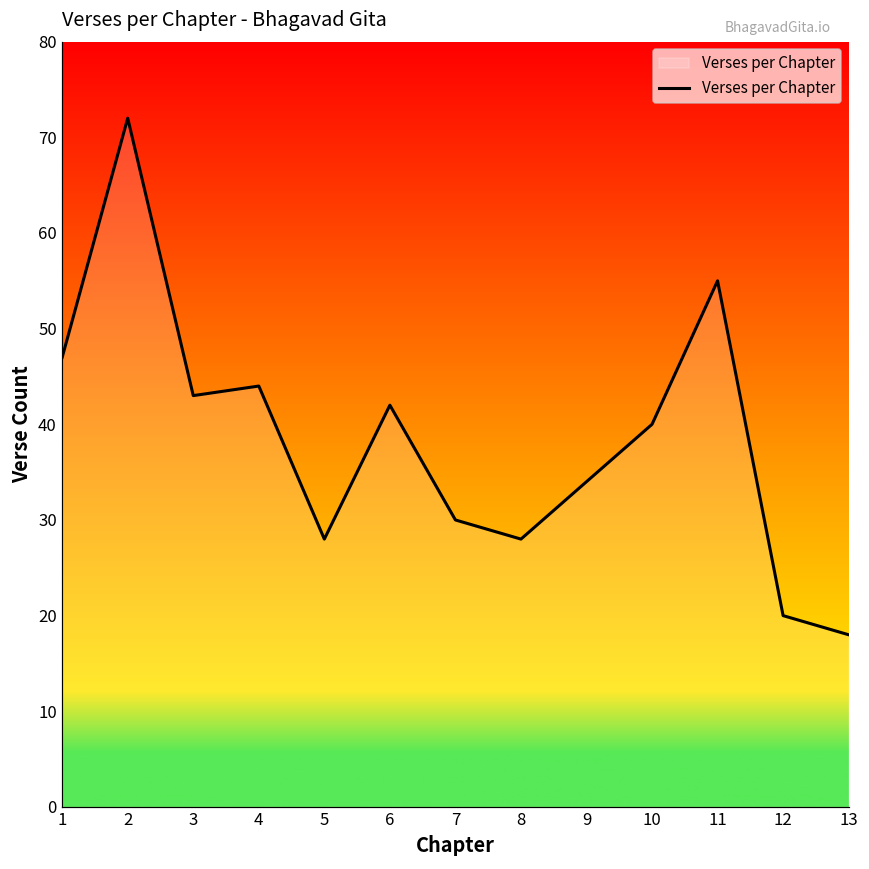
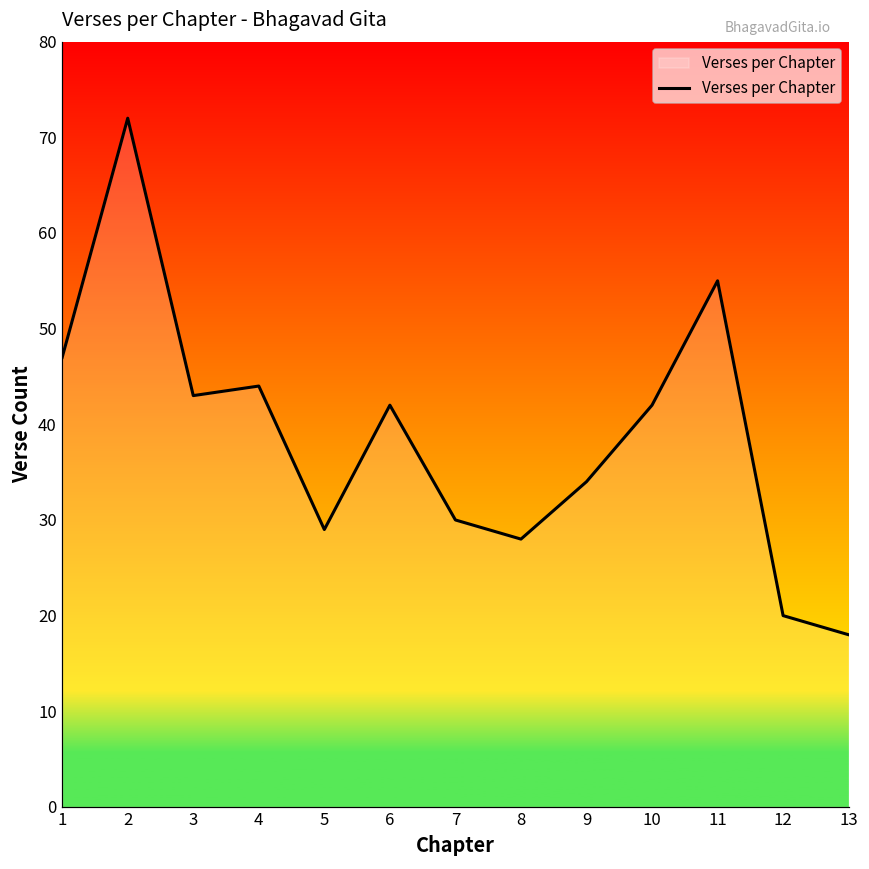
  {
    "1": 47,
    "2": 72,
    "3": 43,
    "4": 44,
-   "5": 28,
+   "5": 29,
    "6": 42,
    "7": 30,
    "8": 28,
    "9": 34,
-   "10": 40,
+   "10": 42,
    "11": 55,
    "12": 20,
    "13": 18
  }
